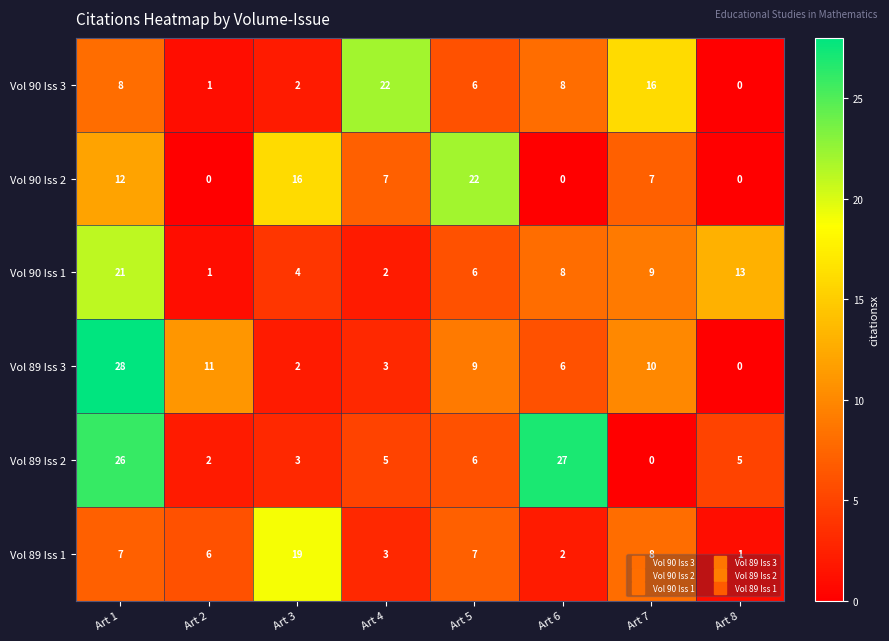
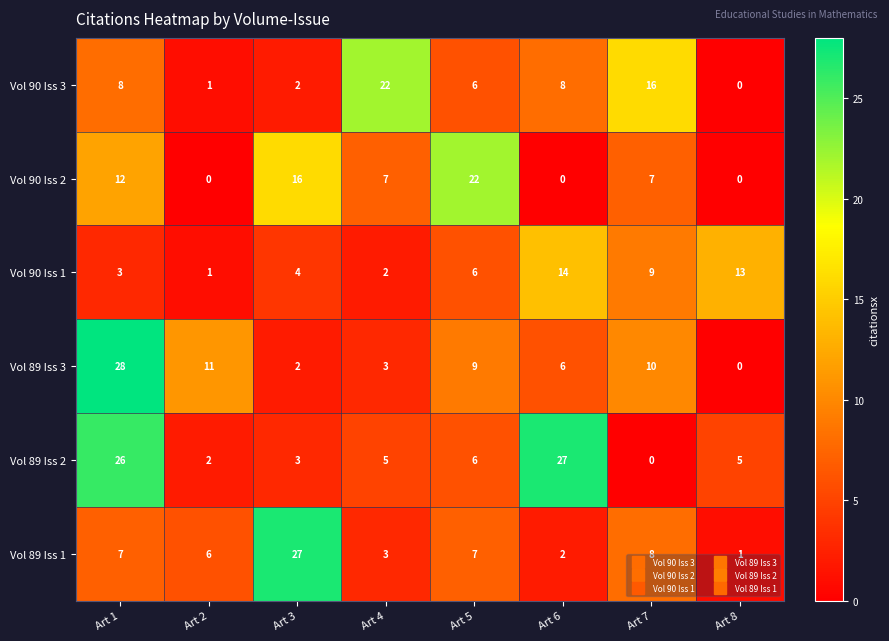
  {
    "Vol 90 Iss 3": {
      "Art 1": 8,
      "Art 2": 1,
      "Art 3": 2,
      "Art 4": 22,
      "Art 5": 6,
      "Art 6": 8,
      "Art 7": 16,
      "Art 8": 0
    },
    "Vol 90 Iss 2": {
      "Art 1": 12,
      "Art 2": 0,
      "Art 3": 16,
      "Art 4": 7,
      "Art 5": 22,
      "Art 6": 0,
      "Art 7": 7,
      "Art 8": 0
    },
    "Vol 90 Iss 1": {
-     "Art 1": 21,
+     "Art 1": 3,
      "Art 2": 1,
      "Art 3": 4,
      "Art 4": 2,
      "Art 5": 6,
-     "Art 6": 8,
+     "Art 6": 14,
      "Art 7": 9,
      "Art 8": 13
    },
    "Vol 89 Iss 3": {
      "Art 1": 28,
      "Art 2": 11,
      "Art 3": 2,
      "Art 4": 3,
      "Art 5": 9,
      "Art 6": 6,
      "Art 7": 10,
      "Art 8": 0
    },
    "Vol 89 Iss 2": {
      "Art 1": 26,
      "Art 2": 2,
      "Art 3": 3,
      "Art 4": 5,
      "Art 5": 6,
      "Art 6": 27,
      "Art 7": 0,
      "Art 8": 5
    },
    "Vol 89 Iss 1": {
      "Art 1": 7,
      "Art 2": 6,
-     "Art 3": 19,
+     "Art 3": 27,
      "Art 4": 3,
      "Art 5": 7,
      "Art 6": 2
    }
  }
